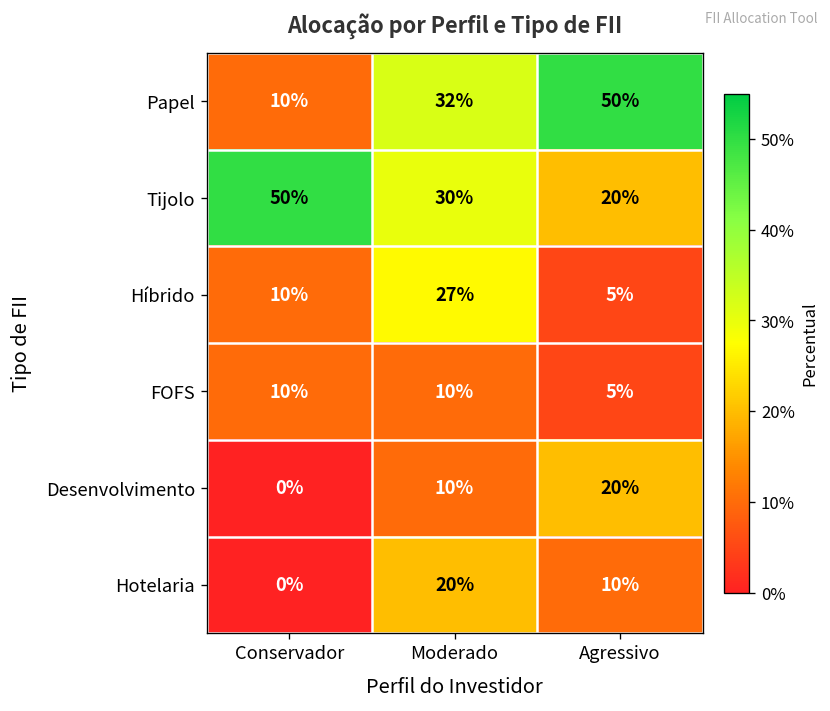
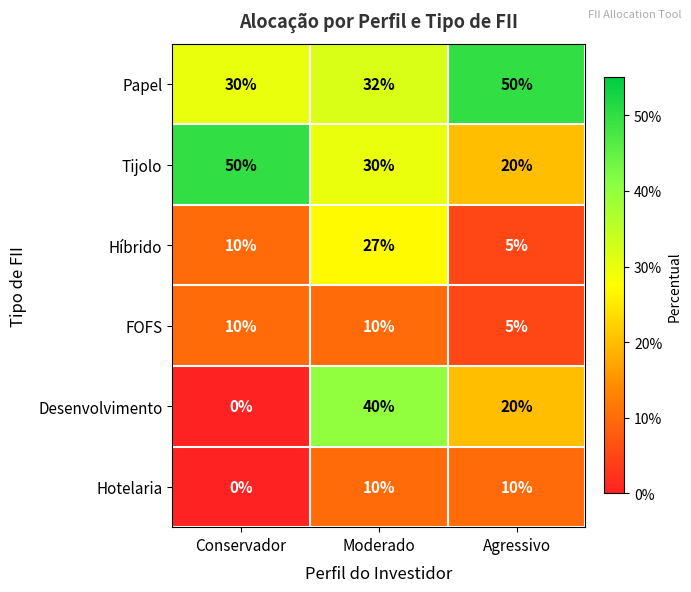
  {
    "Papel": {
-     "Conservador": "10%",
+     "Conservador": "30%",
      "Moderado": "32%",
      "Agressivo": "50%"
    },
    "Tijolo": {
      "Conservador": "50%",
      "Moderado": "30%",
      "Agressivo": "20%"
    },
    "Híbrido": {
      "Conservador": "10%",
      "Moderado": "27%",
      "Agressivo": "5%"
    },
    "FOFS": {
      "Conservador": "10%",
      "Moderado": "10%",
      "Agressivo": "5%"
    },
    "Desenvolvimento": {
      "Conservador": "0%",
-     "Moderado": "10%",
+     "Moderado": "40%",
      "Agressivo": "20%"
    },
    "Hotelaria": {
      "Conservador": "0%",
-     "Moderado": "20%",
+     "Moderado": "10%",
      "Agressivo": "10%"
    }
  }
